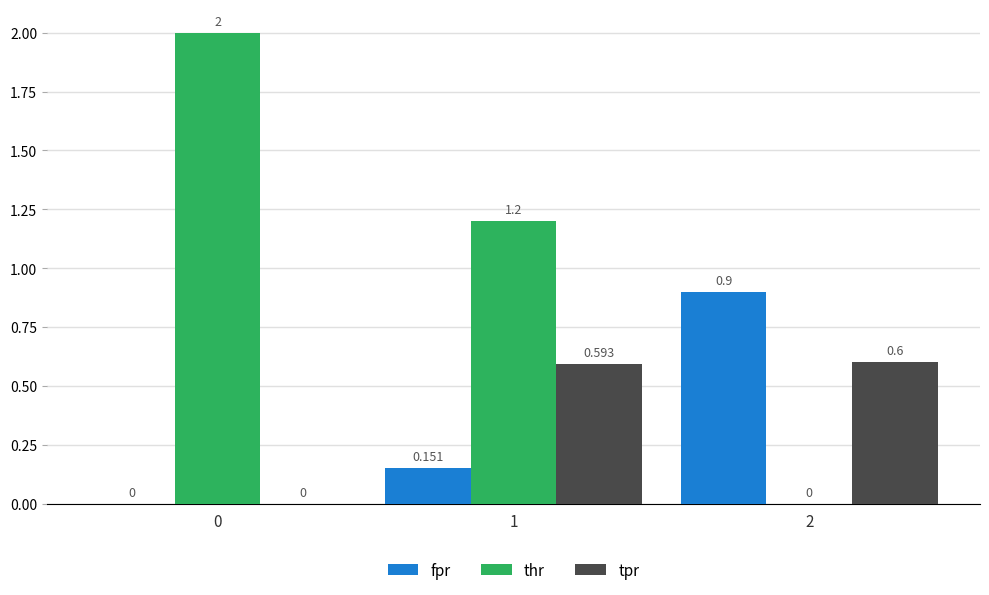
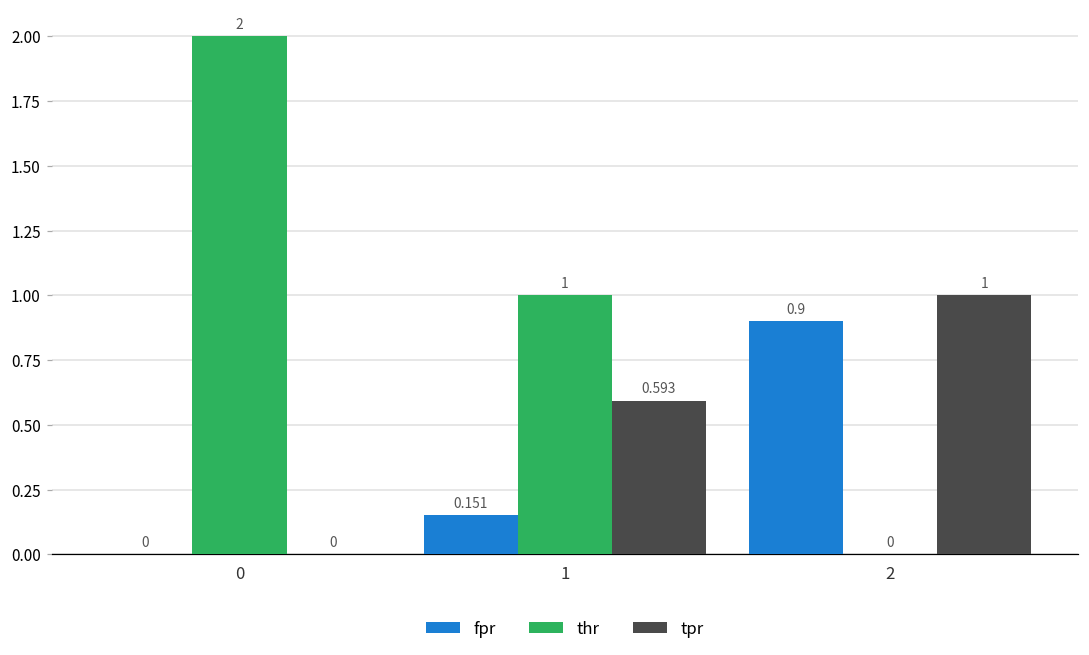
  {
    "fpr": {
      "0": 0,
      "1": 0.151,
      "2": 0.9
    },
    "thr": {
      "0": 2,
-     "1": 1.2,
+     "1": 1,
      "2": 0
    },
    "tpr": {
      "0": 0,
      "1": 0.593,
-     "2": 0.6
+     "2": 1
    }
  }
